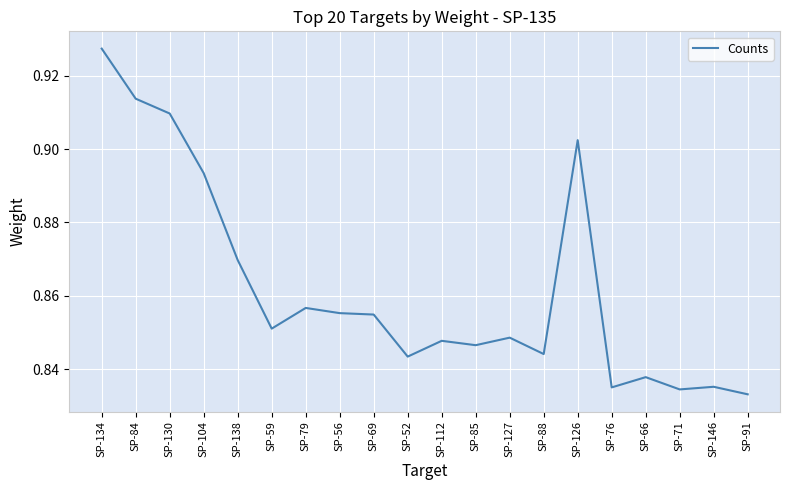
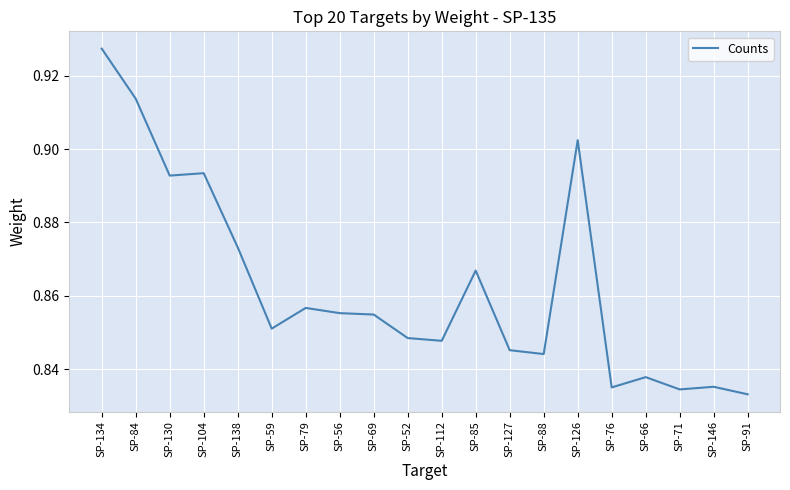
  {
    "SP-134": 0.927,
    "SP-84": 0.914,
-   "SP-130": 0.910,
+   "SP-130": 0.893,
    "SP-104": 0.893,
-   "SP-138": 0.870,
+   "SP-138": 0.873,
    "SP-59": 0.851,
    "SP-79": 0.857,
    "SP-56": 0.855,
    "SP-69": 0.855,
-   "SP-52": 0.843,
+   "SP-52": 0.848,
    "SP-112": 0.848,
-   "SP-85": 0.847,
-   "SP-127": 0.849,
+   "SP-85": 0.867,
+   "SP-127": 0.845,
    "SP-88": 0.844,
    "SP-126": 0.902,
    "SP-76": 0.835,
    "SP-66": 0.838,
    "SP-71": 0.834,
    "SP-146": 0.835,
    "SP-91": 0.833
  }
